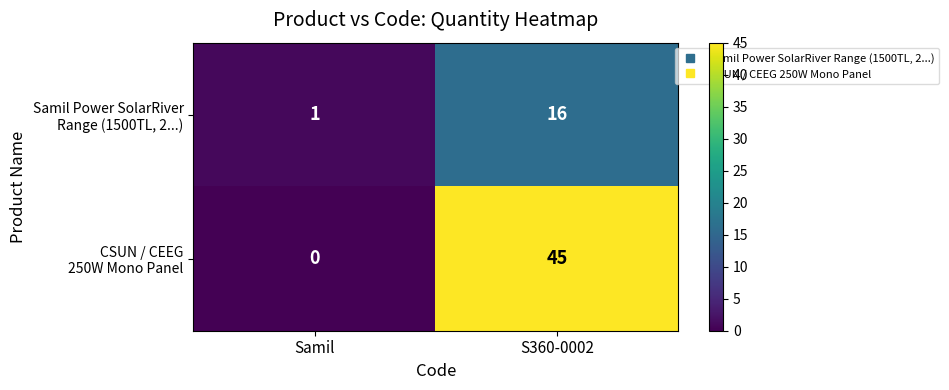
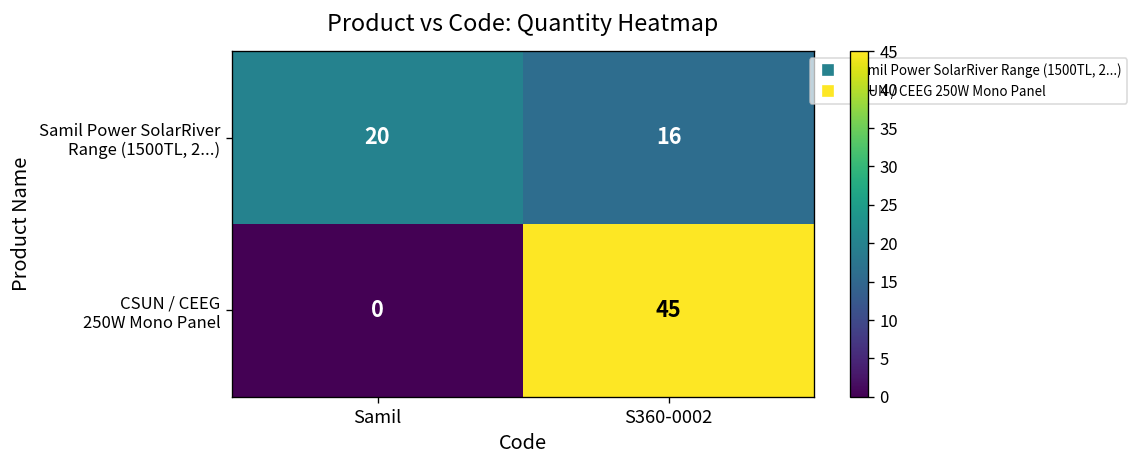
  {
    "Samil Power SolarRiver Range (1500TL, 2...)": {
-     "Samil": 1,
+     "Samil": 20,
      "S360-0002": 16
    },
    "CSUN / CEEG 250W Mono Panel": {
      "Samil": 0,
      "S360-0002": 45
    }
  }
